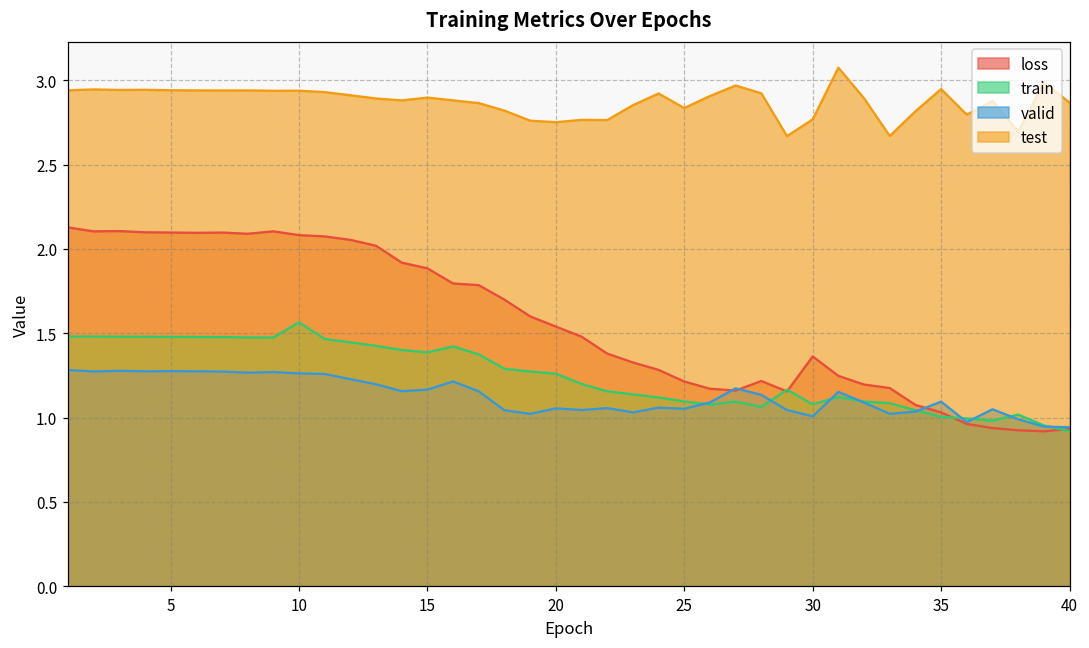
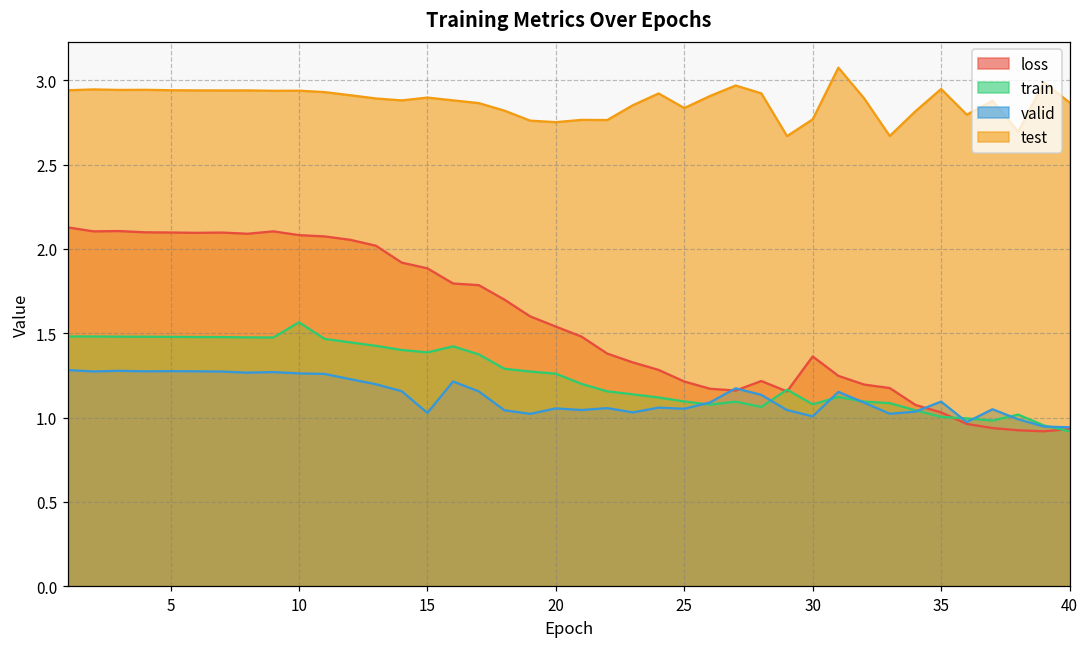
  {
    "loss": {
      "5": 2.10,
      "10": 2.08,
      "15": 1.88,
      "20": 1.54,
      "25": 1.21,
      "30": 1.36,
      "35": 1.03
    },
    "train": {
      "5": 1.48,
      "10": 1.56,
      "15": 1.39,
      "20": 1.26,
      "25": 1.10,
      "30": 1.08,
      "35": 1.00
    },
    "valid": {
      "5": 1.27,
      "10": 1.26,
-     "15": 1.17,
+     "15": 1.03,
      "20": 1.05,
      "25": 1.05,
      "30": 1.01,
      "35": 1.09
    },
    "test": {
      "5": 2.94,
      "10": 2.94,
      "15": 2.90,
      "20": 2.75,
      "25": 2.84,
      "30": 2.77,
      "35": 2.95,
      "40": 2.87
    }
  }
